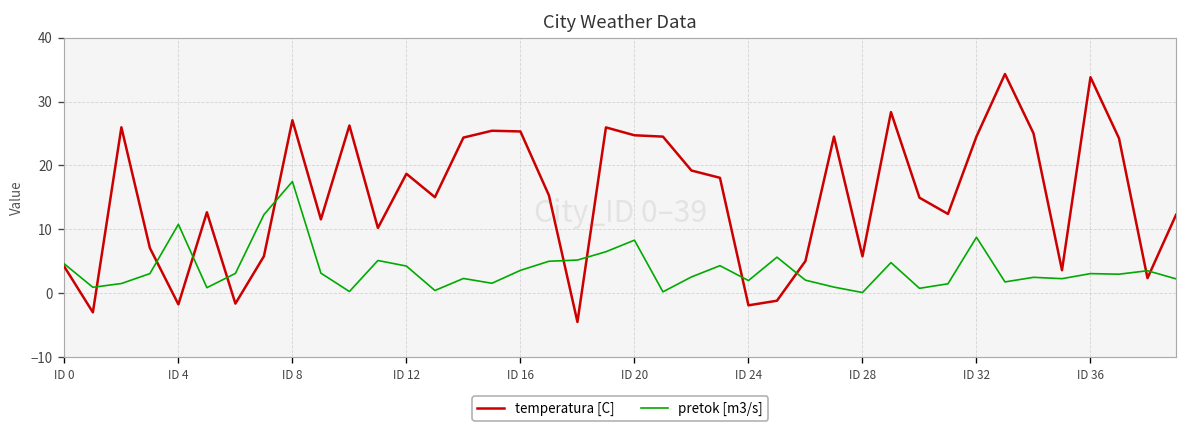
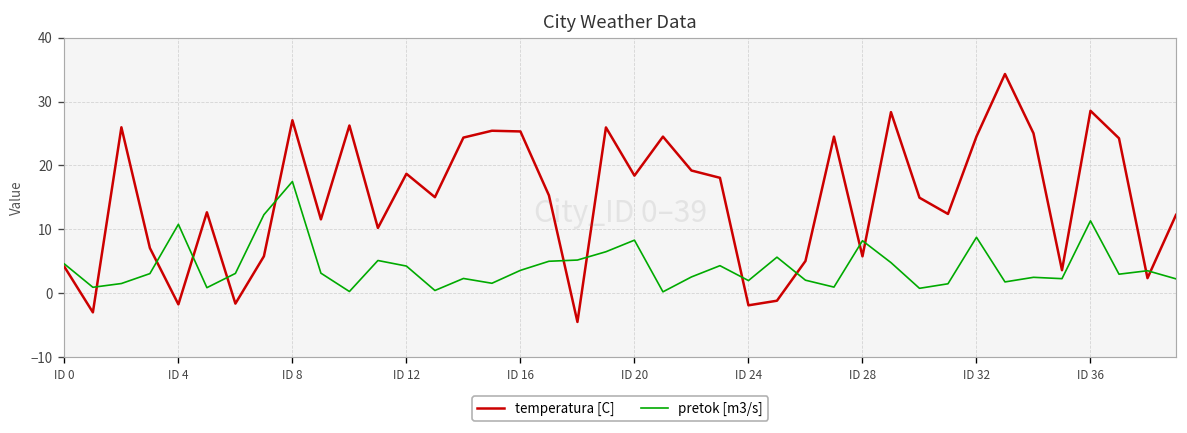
  {
    "temperatura [C]": {
      "ID 4": -2,
      "ID 8": 27,
      "ID 12": 19,
      "ID 16": 25,
-     "ID 20": 25,
+     "ID 20": 18,
      "ID 24": -2,
      "ID 28": 6,
      "ID 32": 25,
-     "ID 36": 34
+     "ID 36": 29
    },
    "pretok [m3/s]": {
      "ID 4": 11,
      "ID 8": 17,
      "ID 12": 4,
      "ID 16": 4,
      "ID 20": 8,
      "ID 24": 2,
-     "ID 28": 0,
+     "ID 28": 8,
      "ID 32": 9,
-     "ID 36": 3
+     "ID 36": 11
    }
  }
